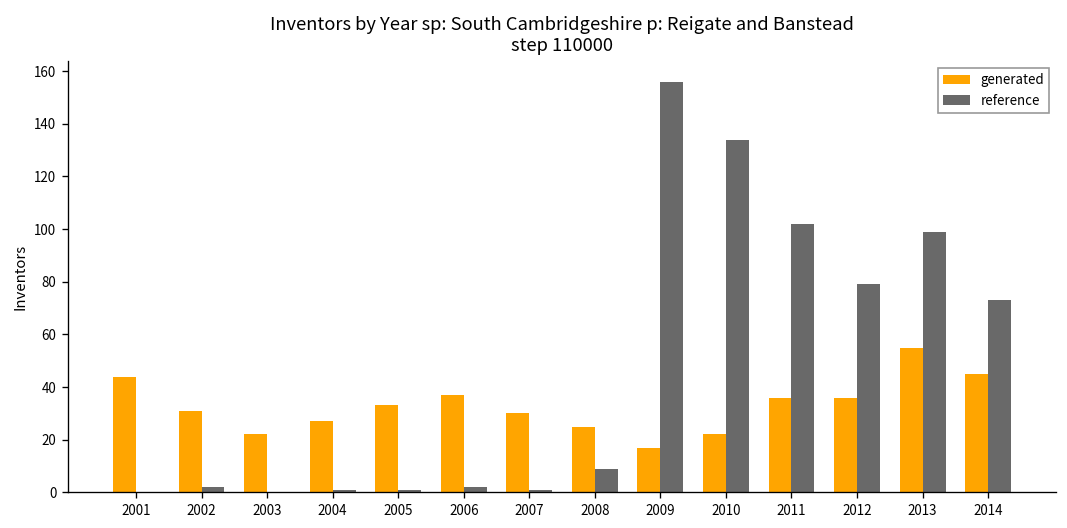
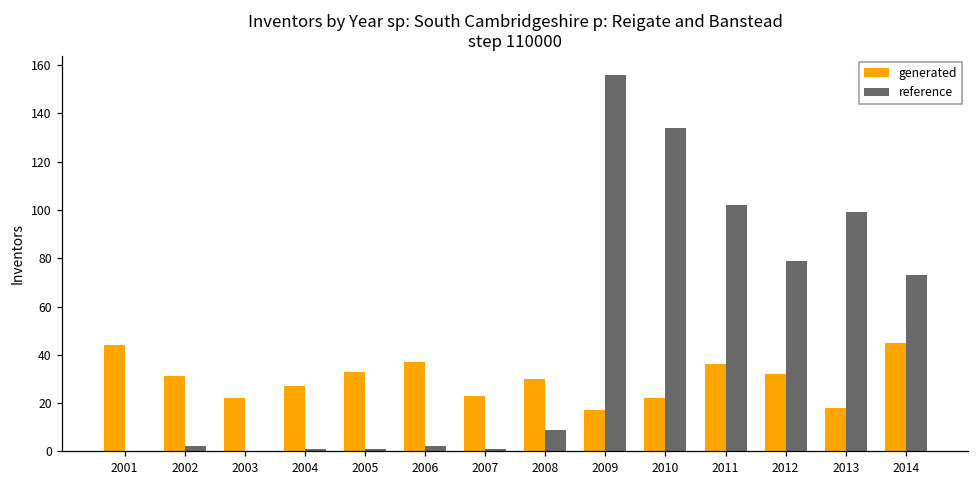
  {
    "generated": {
      "2001": 44,
      "2002": 31,
      "2003": 22,
      "2004": 27,
      "2005": 33,
      "2006": 37,
-     "2007": 30,
-     "2008": 25,
+     "2007": 23,
+     "2008": 30,
      "2009": 17,
      "2010": 22,
      "2011": 36,
-     "2012": 36,
-     "2013": 55,
+     "2012": 32,
+     "2013": 18,
      "2014": 45
    },
    "reference": {
      "2001": 0,
      "2002": 2,
      "2003": 0,
      "2006": 2,
      "2008": 9,
      "2009": 156,
      "2010": 134,
      "2011": 102,
      "2012": 79,
      "2013": 99,
      "2014": 73
    }
  }
